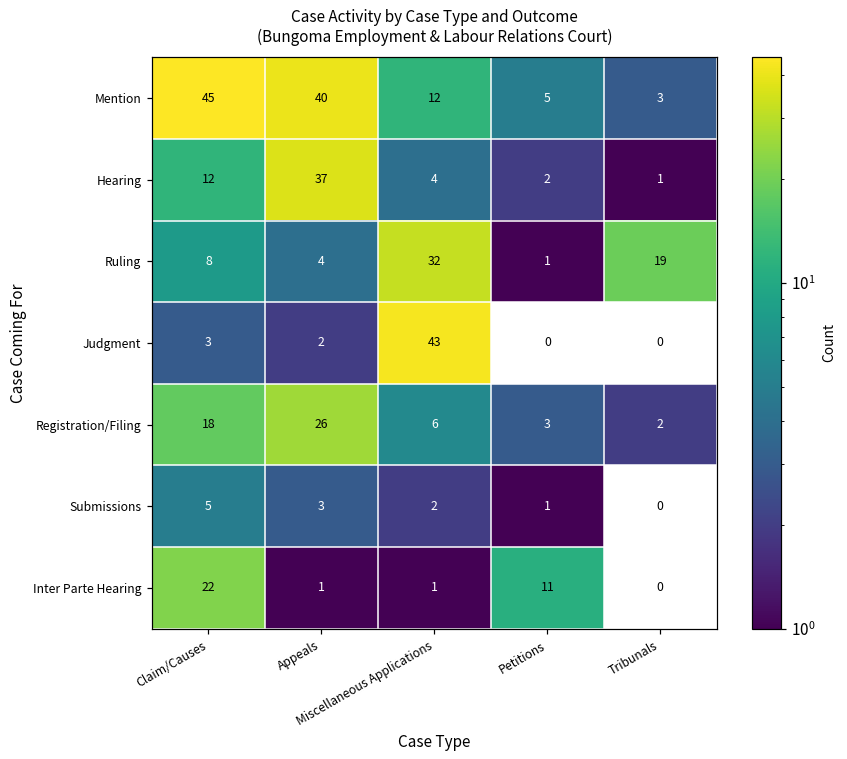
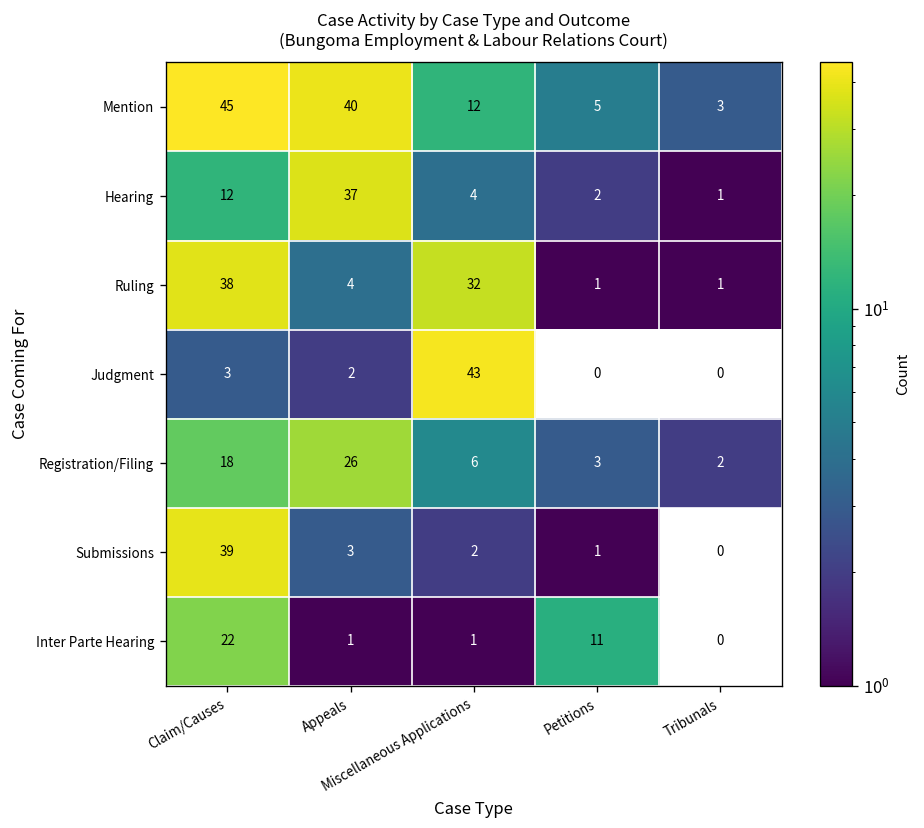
  {
    "Mention": {
      "Claim/Causes": 45,
      "Appeals": 40,
      "Miscellaneous Applications": 12,
      "Petitions": 5,
      "Tribunals": 3
    },
    "Hearing": {
      "Claim/Causes": 12,
      "Appeals": 37,
      "Miscellaneous Applications": 4,
      "Petitions": 2,
      "Tribunals": 1
    },
    "Ruling": {
-     "Claim/Causes": 8,
+     "Claim/Causes": 38,
      "Appeals": 4,
      "Miscellaneous Applications": 32,
      "Petitions": 1,
-     "Tribunals": 19
+     "Tribunals": 1
    },
    "Judgment": {
      "Claim/Causes": 3,
      "Appeals": 2,
      "Miscellaneous Applications": 43,
      "Petitions": 0,
      "Tribunals": 0
    },
    "Registration/Filing": {
      "Claim/Causes": 18,
      "Appeals": 26,
      "Miscellaneous Applications": 6,
      "Petitions": 3,
      "Tribunals": 2
    },
    "Submissions": {
-     "Claim/Causes": 5,
+     "Claim/Causes": 39,
      "Appeals": 3,
      "Miscellaneous Applications": 2,
      "Petitions": 1,
      "Tribunals": 0
    },
    "Inter Parte Hearing": {
      "Claim/Causes": 22,
      "Appeals": 1,
      "Miscellaneous Applications": 1,
      "Petitions": 11,
      "Tribunals": 0
    }
  }
